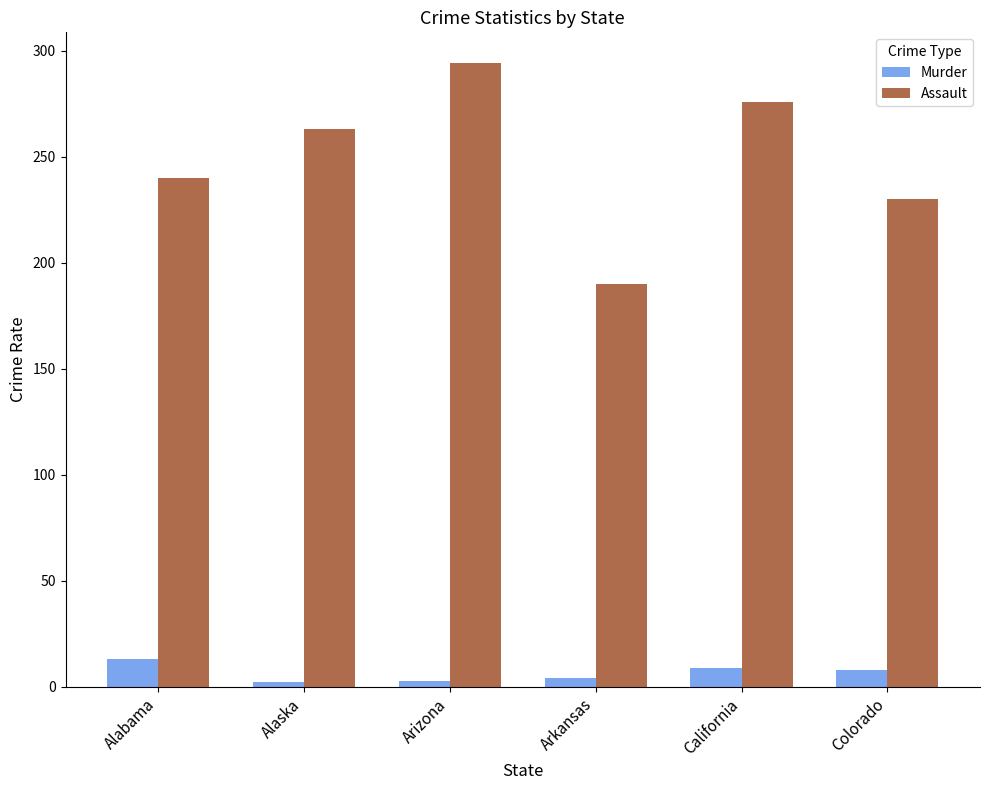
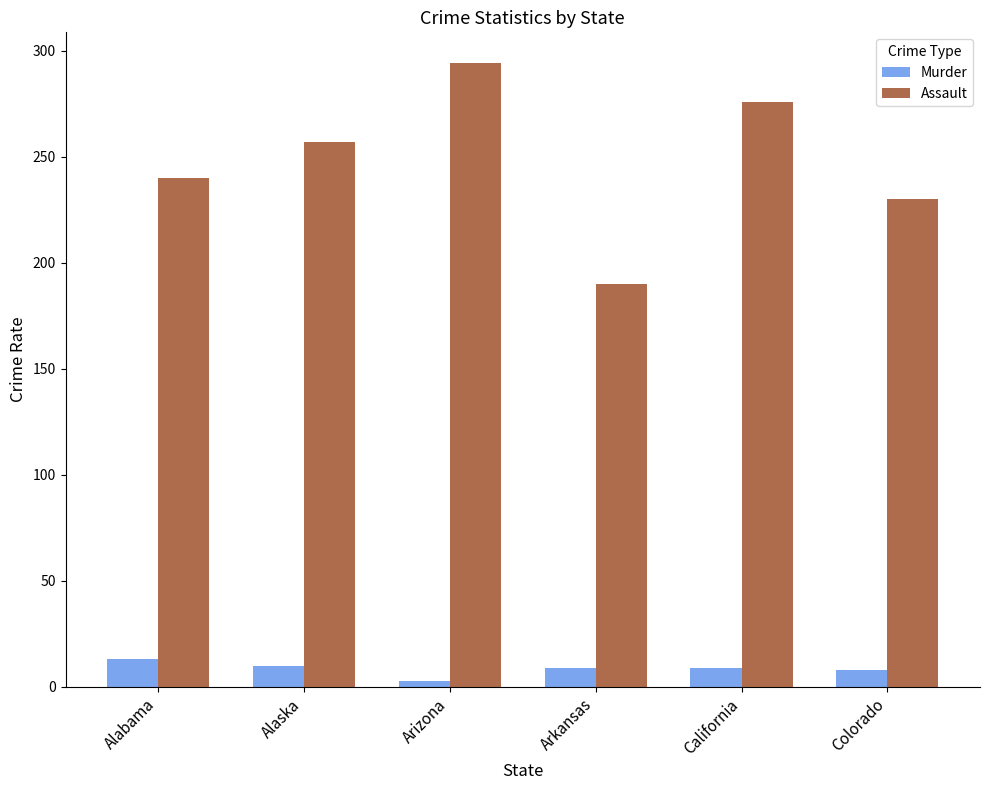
  {
    "Murder": {
      "Alabama": 13,
-     "Alaska": 3,
+     "Alaska": 10,
      "Arizona": 3,
-     "Arkansas": 4,
+     "Arkansas": 9,
      "California": 9,
      "Colorado": 8
    },
    "Assault": {
      "Alabama": 240,
-     "Alaska": 263,
+     "Alaska": 257,
      "Arizona": 294,
      "Arkansas": 190,
      "California": 276,
      "Colorado": 230
    }
  }
